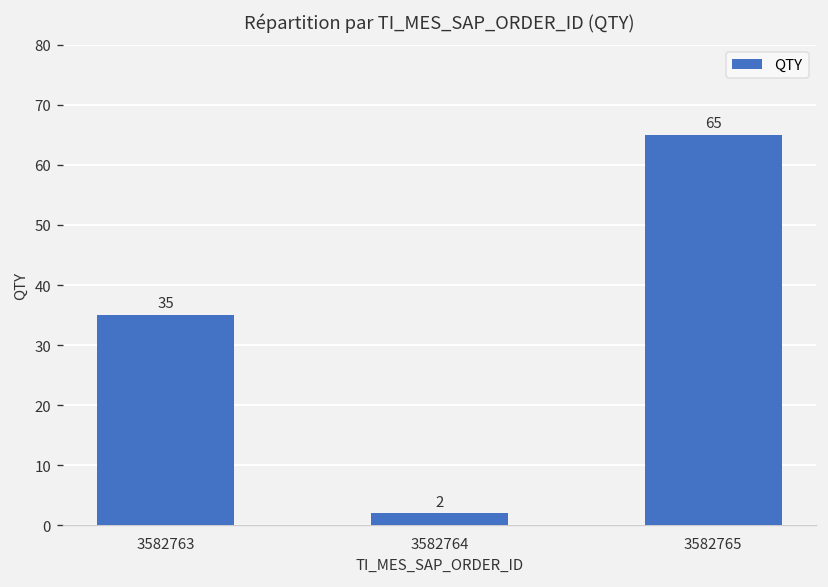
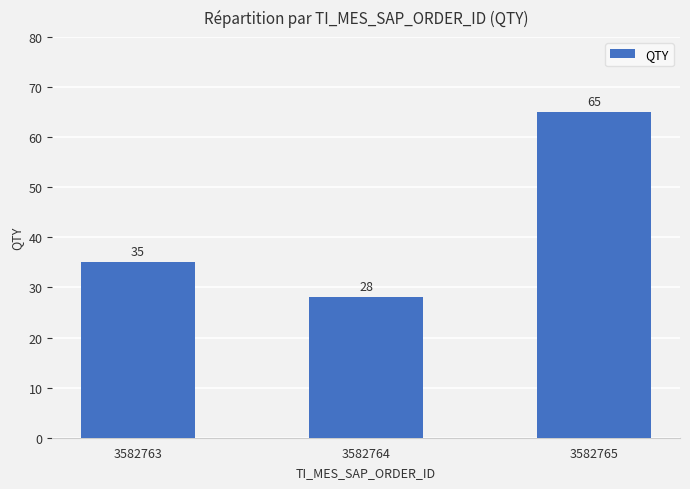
  {
    "3582763": 35,
-   "3582764": 2,
+   "3582764": 28,
    "3582765": 65
  }
